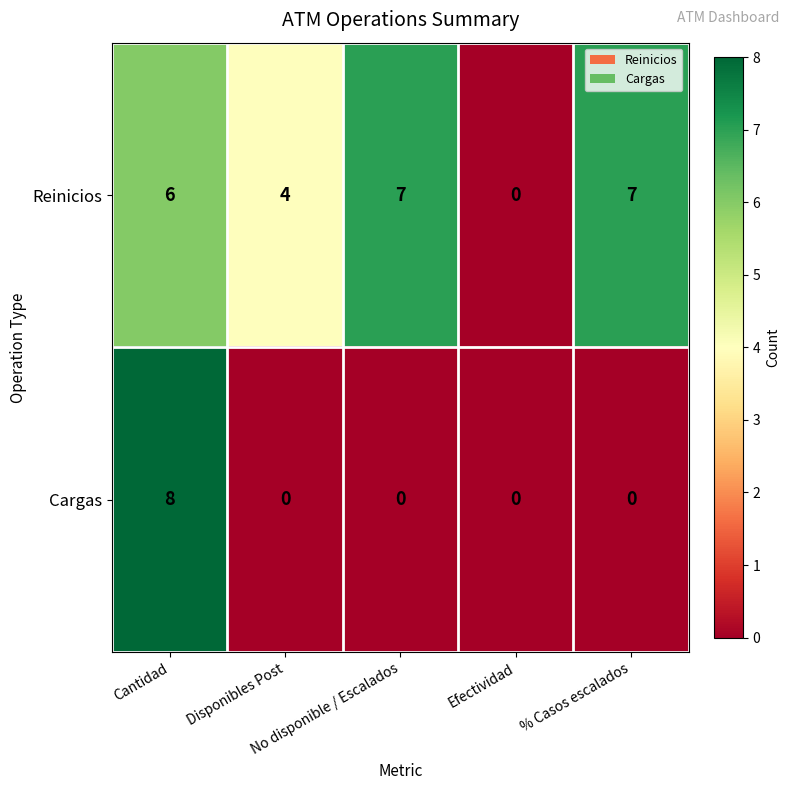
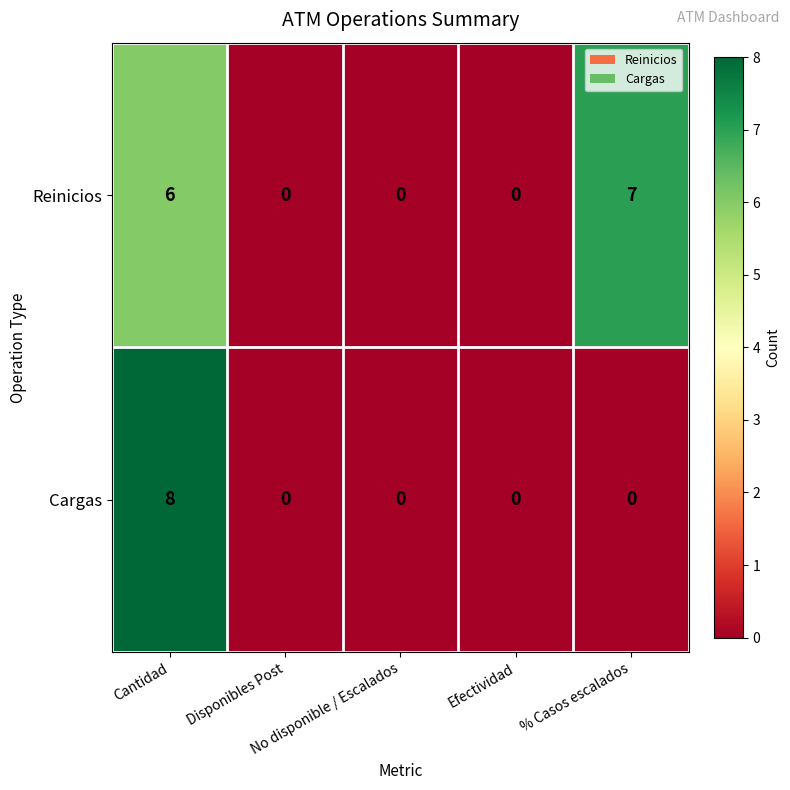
  {
    "Reinicios": {
      "Cantidad": 6,
-     "Disponibles Post": 4,
-     "No disponible / Escalados": 7,
+     "Disponibles Post": 0,
+     "No disponible / Escalados": 0,
      "Efectividad": 0,
      "% Casos escalados": 7
    },
    "Cargas": {
      "Cantidad": 8,
      "Disponibles Post": 0,
      "No disponible / Escalados": 0,
      "Efectividad": 0,
      "% Casos escalados": 0
    }
  }
